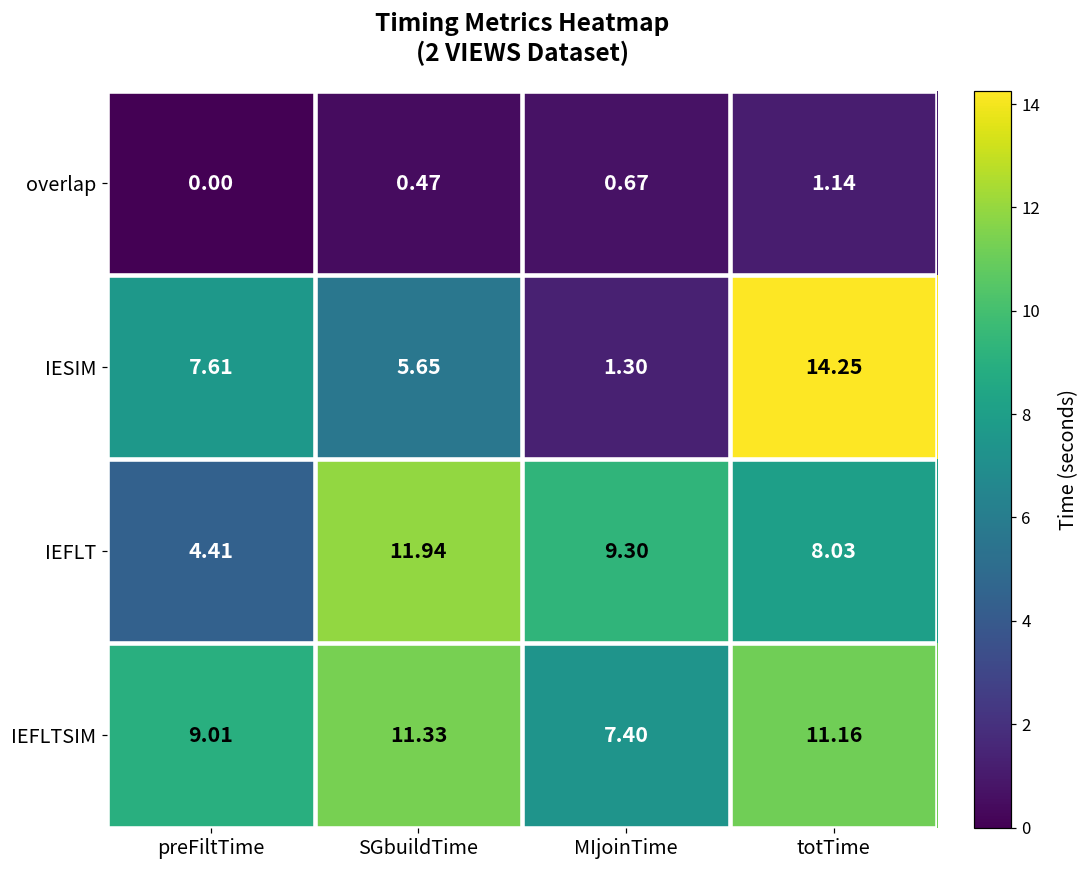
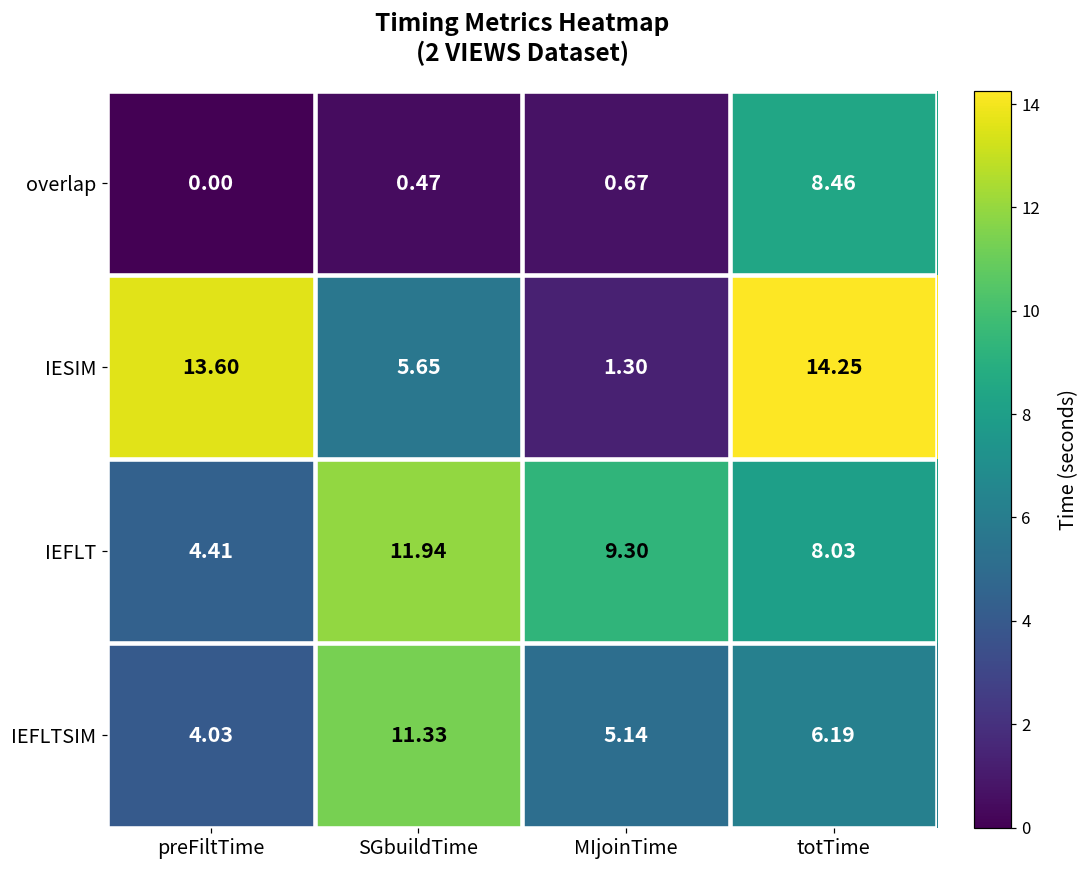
  {
    "overlap": {
      "preFiltTime": 0.00,
      "SGbuildTime": 0.47,
      "MIjoinTime": 0.67,
-     "totTime": 1.14
+     "totTime": 8.46
    },
    "IESIM": {
-     "preFiltTime": 7.61,
+     "preFiltTime": 13.60,
      "SGbuildTime": 5.65,
      "MIjoinTime": 1.30,
      "totTime": 14.25
    },
    "IEFLT": {
      "preFiltTime": 4.41,
      "SGbuildTime": 11.94,
      "MIjoinTime": 9.30,
      "totTime": 8.03
    },
    "IEFLTSIM": {
-     "preFiltTime": 9.01,
+     "preFiltTime": 4.03,
      "SGbuildTime": 11.33,
-     "MIjoinTime": 7.40,
-     "totTime": 11.16
+     "MIjoinTime": 5.14,
+     "totTime": 6.19
    }
  }
